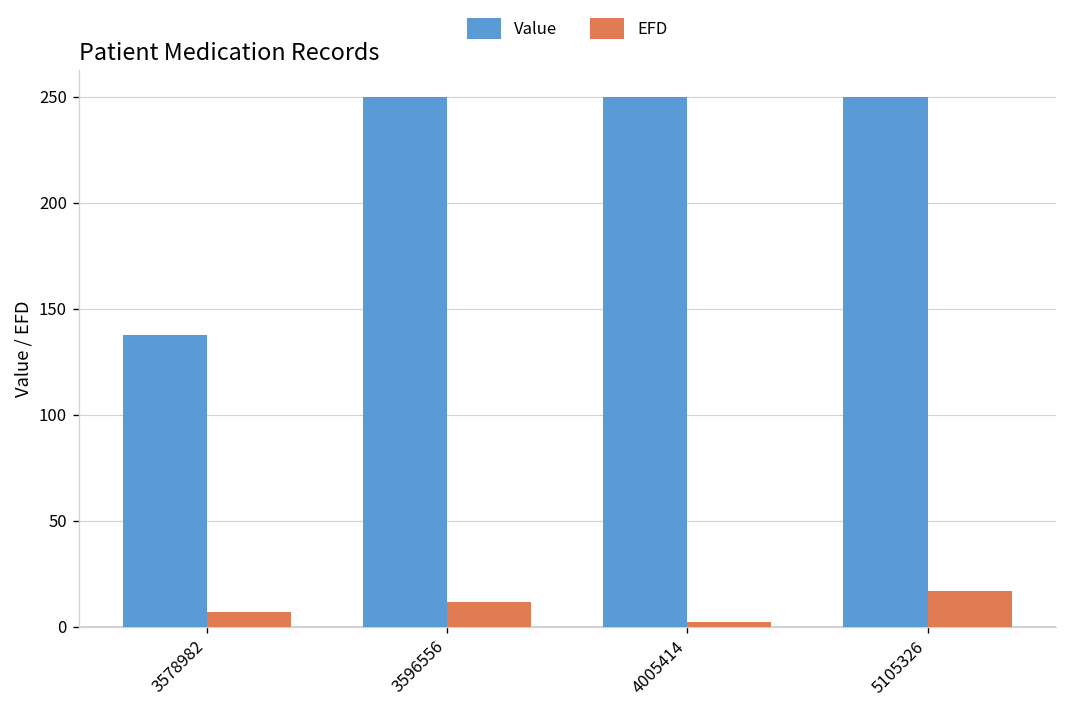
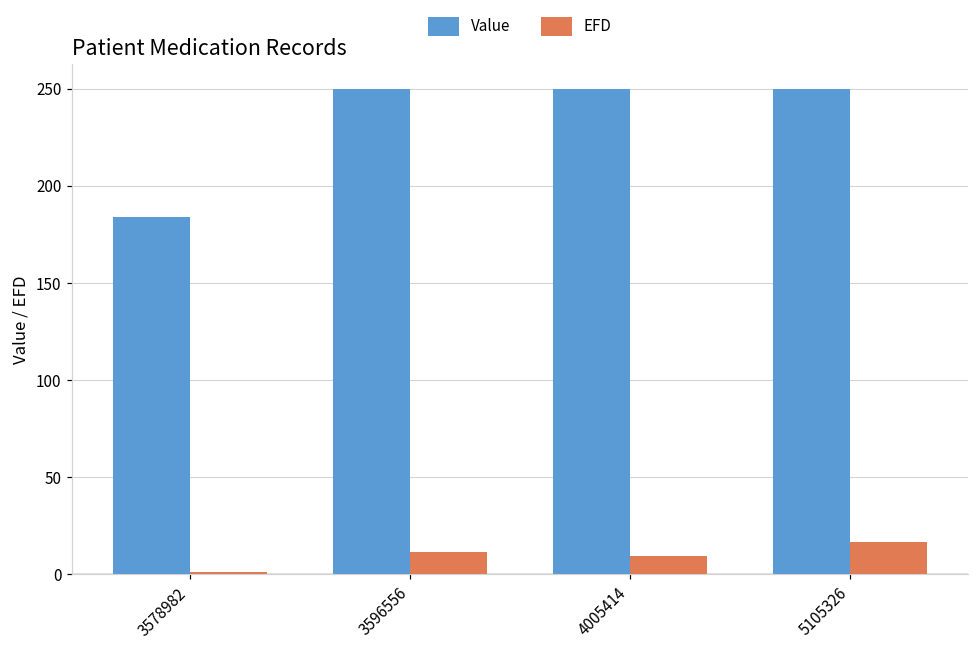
  {
    "Value": {
-     "3578982": 138,
+     "3578982": 184,
      "3596556": 250,
      "4005414": 250,
      "5105326": 250
    },
    "EFD": {
-     "3578982": 7,
+     "3578982": 1,
      "3596556": 12,
-     "4005414": 2,
+     "4005414": 10,
      "5105326": 17
    }
  }
